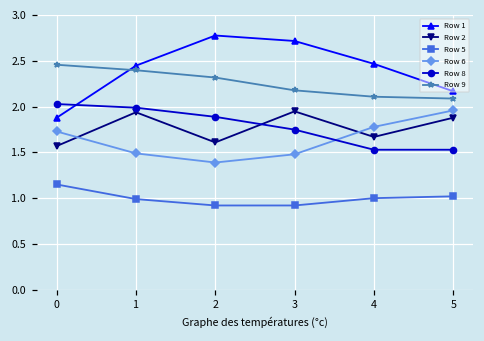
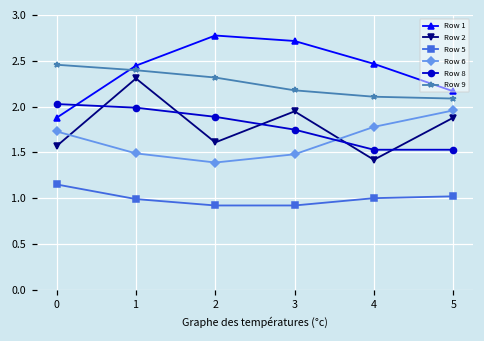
  {
    "Row 2": {
      "0": 1.6,
-     "1": 1.9,
+     "1": 2.3,
      "2": 1.6,
      "3": 2.0,
-     "4": 1.7,
+     "4": 1.4,
      "5": 1.9
    }
  }
